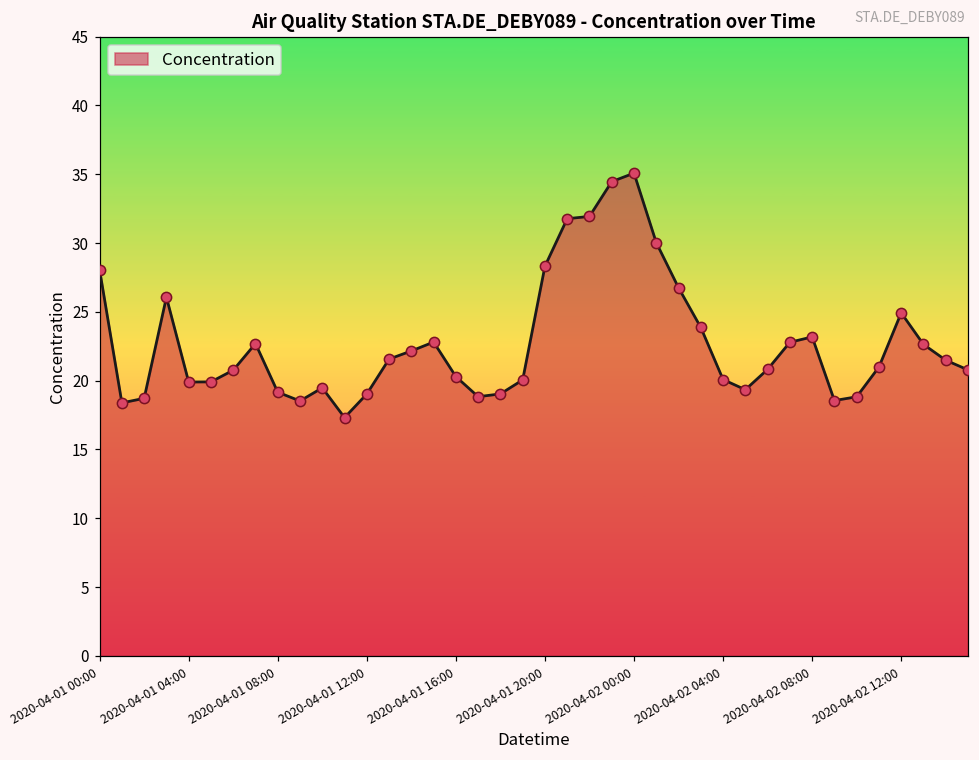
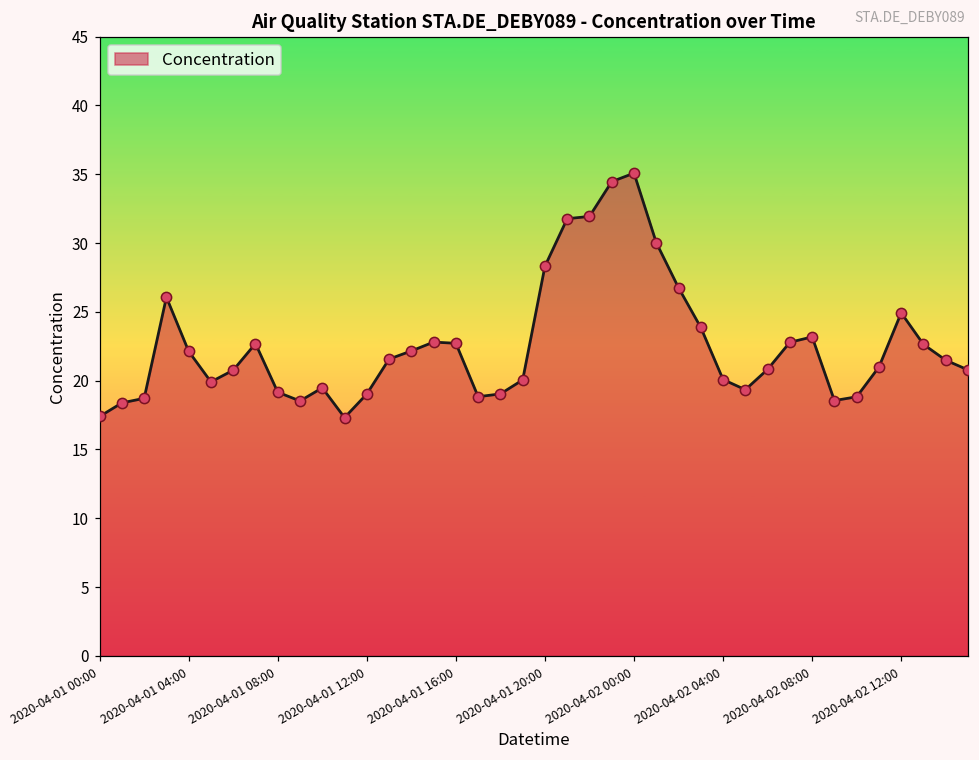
  {
-   "2020-04-01 00:00": 28.0,
-   "2020-04-01 04:00": 19.9,
+   "2020-04-01 00:00": 17.4,
+   "2020-04-01 04:00": 22.1,
    "2020-04-01 08:00": 19.2,
    "2020-04-01 12:00": 19.0,
-   "2020-04-01 16:00": 20.3,
+   "2020-04-01 16:00": 22.7,
    "2020-04-01 20:00": 28.3,
    "2020-04-02 00:00": 35.1,
    "2020-04-02 04:00": 20.1,
    "2020-04-02 08:00": 23.2,
    "2020-04-02 12:00": 24.9
  }
